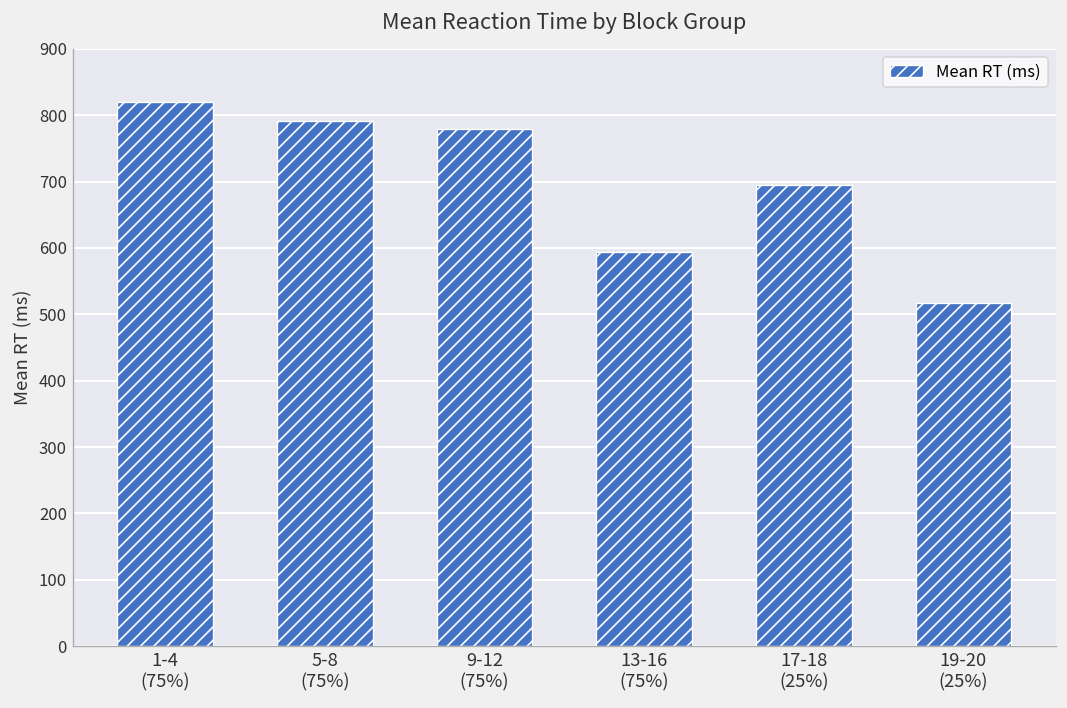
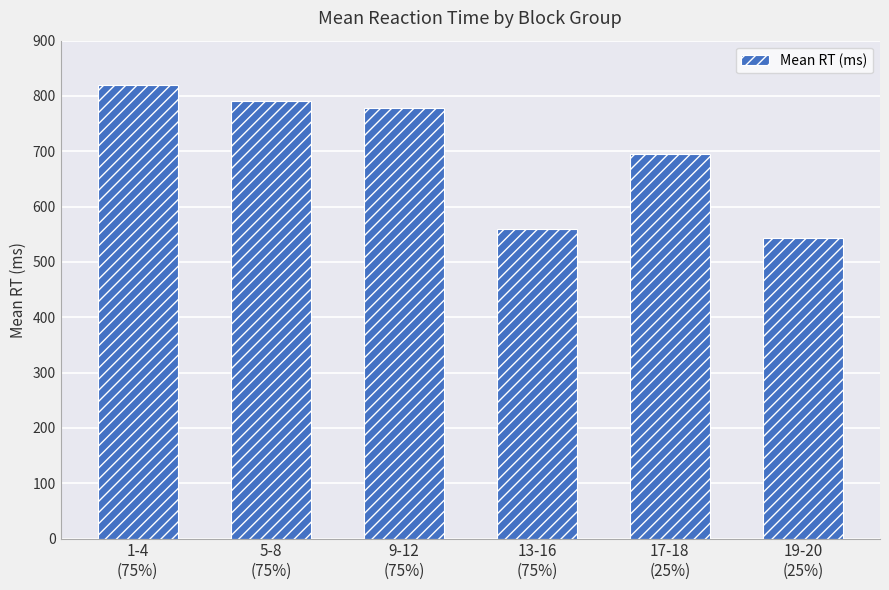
  {
    "1-4 (75%)": 820,
    "5-8 (75%)": 790,
    "9-12 (75%)": 780,
-   "13-16 (75%)": 590,
+   "13-16 (75%)": 560,
    "17-18 (25%)": 700,
-   "19-20 (25%)": 520
+   "19-20 (25%)": 540
  }
